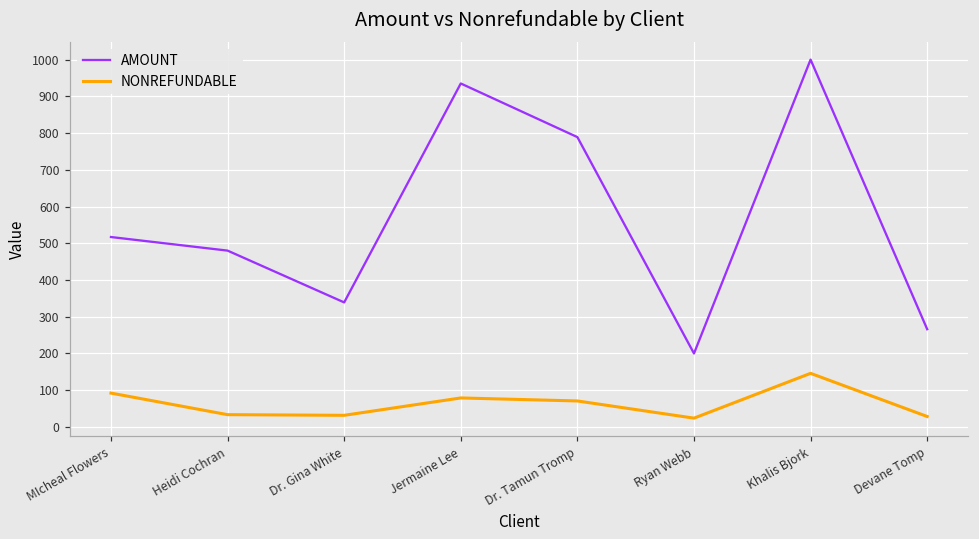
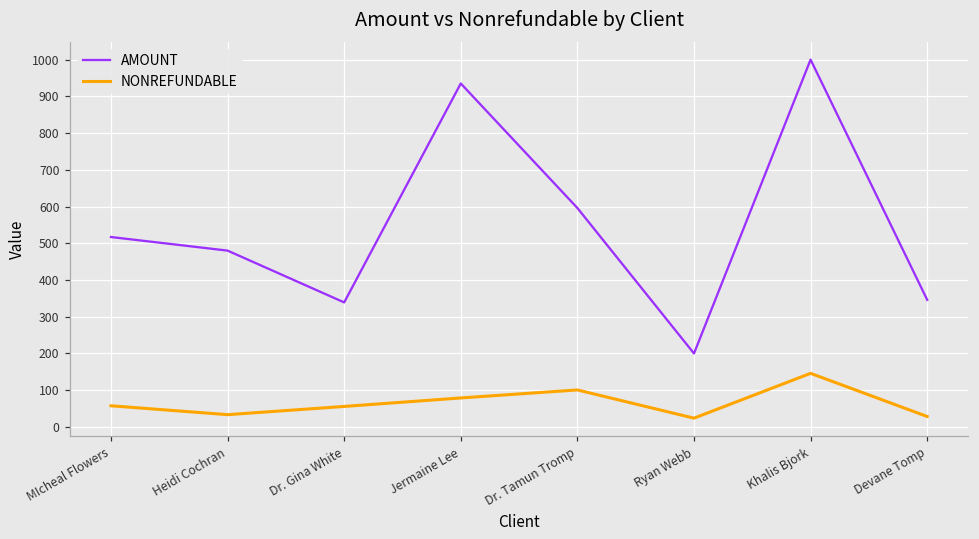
  {
    "AMOUNT": {
      "MIcheal Flowers": 520,
      "Heidi Cochran": 480,
      "Dr. Gina White": 340,
      "Jermaine Lee": 940,
-     "Dr. Tamun Tromp": 790,
+     "Dr. Tamun Tromp": 600,
      "Ryan Webb": 200,
      "Khalis Bjork": 1000,
-     "Devane Tomp": 270
+     "Devane Tomp": 350
    },
    "NONREFUNDABLE": {
-     "MIcheal Flowers": 90,
+     "MIcheal Flowers": 60,
      "Heidi Cochran": 30,
-     "Dr. Gina White": 30,
+     "Dr. Gina White": 60,
      "Jermaine Lee": 80,
-     "Dr. Tamun Tromp": 70,
+     "Dr. Tamun Tromp": 100,
      "Ryan Webb": 20,
      "Khalis Bjork": 150,
      "Devane Tomp": 30
    }
  }
